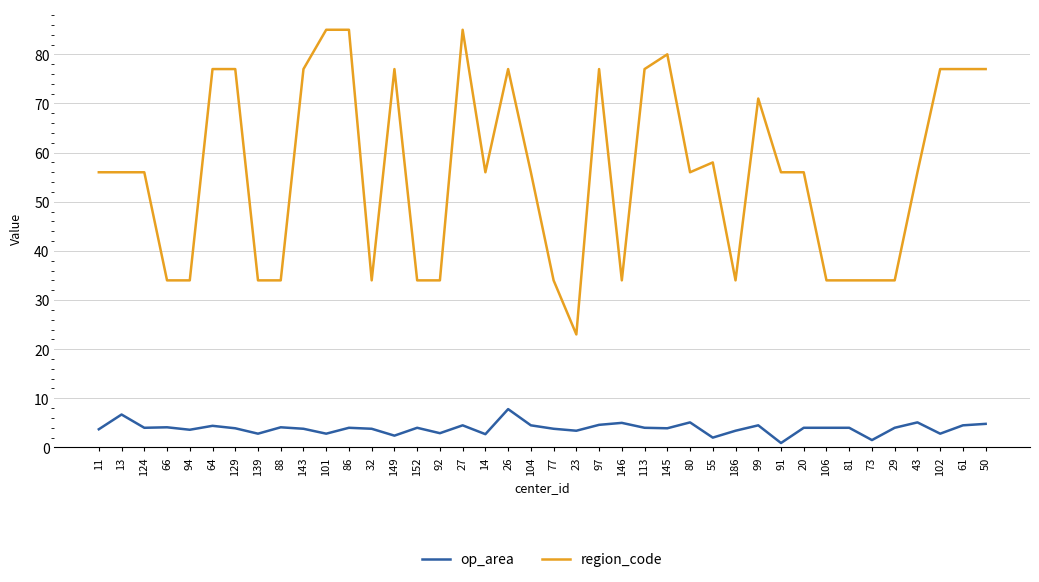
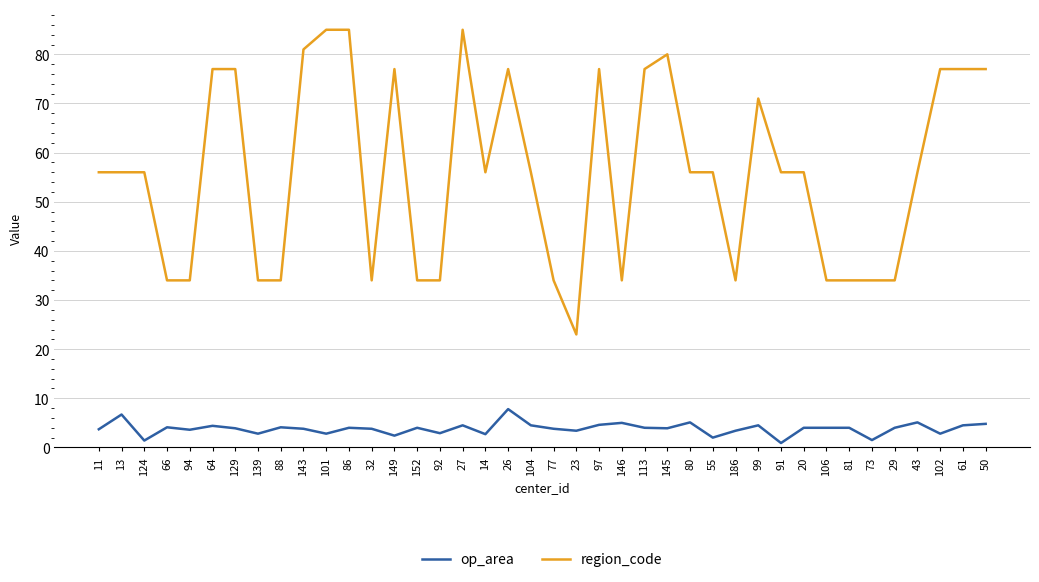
  {
    "op_area": {
      "11": 4,
      "13": 7,
-     "124": 4,
+     "124": 1,
      "66": 4,
      "94": 4,
      "64": 4,
      "129": 4,
      "139": 3,
      "88": 4,
      "143": 4,
      "101": 3,
      "86": 4,
      "32": 4,
      "149": 2,
      "152": 4,
      "92": 3,
      "27": 5,
      "14": 3,
      "26": 8,
      "104": 5,
      "77": 4,
      "23": 3,
      "97": 5,
      "146": 5,
      "113": 4,
      "145": 4,
      "80": 5,
      "55": 2,
      "186": 3,
      "99": 5,
      "91": 1,
      "20": 4,
      "106": 4,
      "81": 4,
      "73": 2,
      "29": 4,
      "43": 5,
      "102": 3,
      "61": 5,
      "50": 5
    },
    "region_code": {
      "11": 56,
      "13": 56,
      "124": 56,
      "66": 34,
      "94": 34,
      "64": 77,
      "129": 77,
      "139": 34,
      "88": 34,
-     "143": 77,
+     "143": 81,
      "101": 85,
      "86": 85,
      "32": 34,
      "149": 77,
      "152": 34,
      "92": 34,
      "27": 85,
      "14": 56,
      "26": 77,
      "104": 56,
      "77": 34,
      "23": 23,
      "97": 77,
      "146": 34,
      "113": 77,
      "145": 80,
      "80": 56,
-     "55": 58,
+     "55": 56,
      "186": 34,
      "99": 71,
      "91": 56,
      "20": 56,
      "106": 34,
      "81": 34,
      "73": 34,
      "29": 34,
      "43": 56,
      "102": 77,
      "61": 77,
      "50": 77
    }
  }
